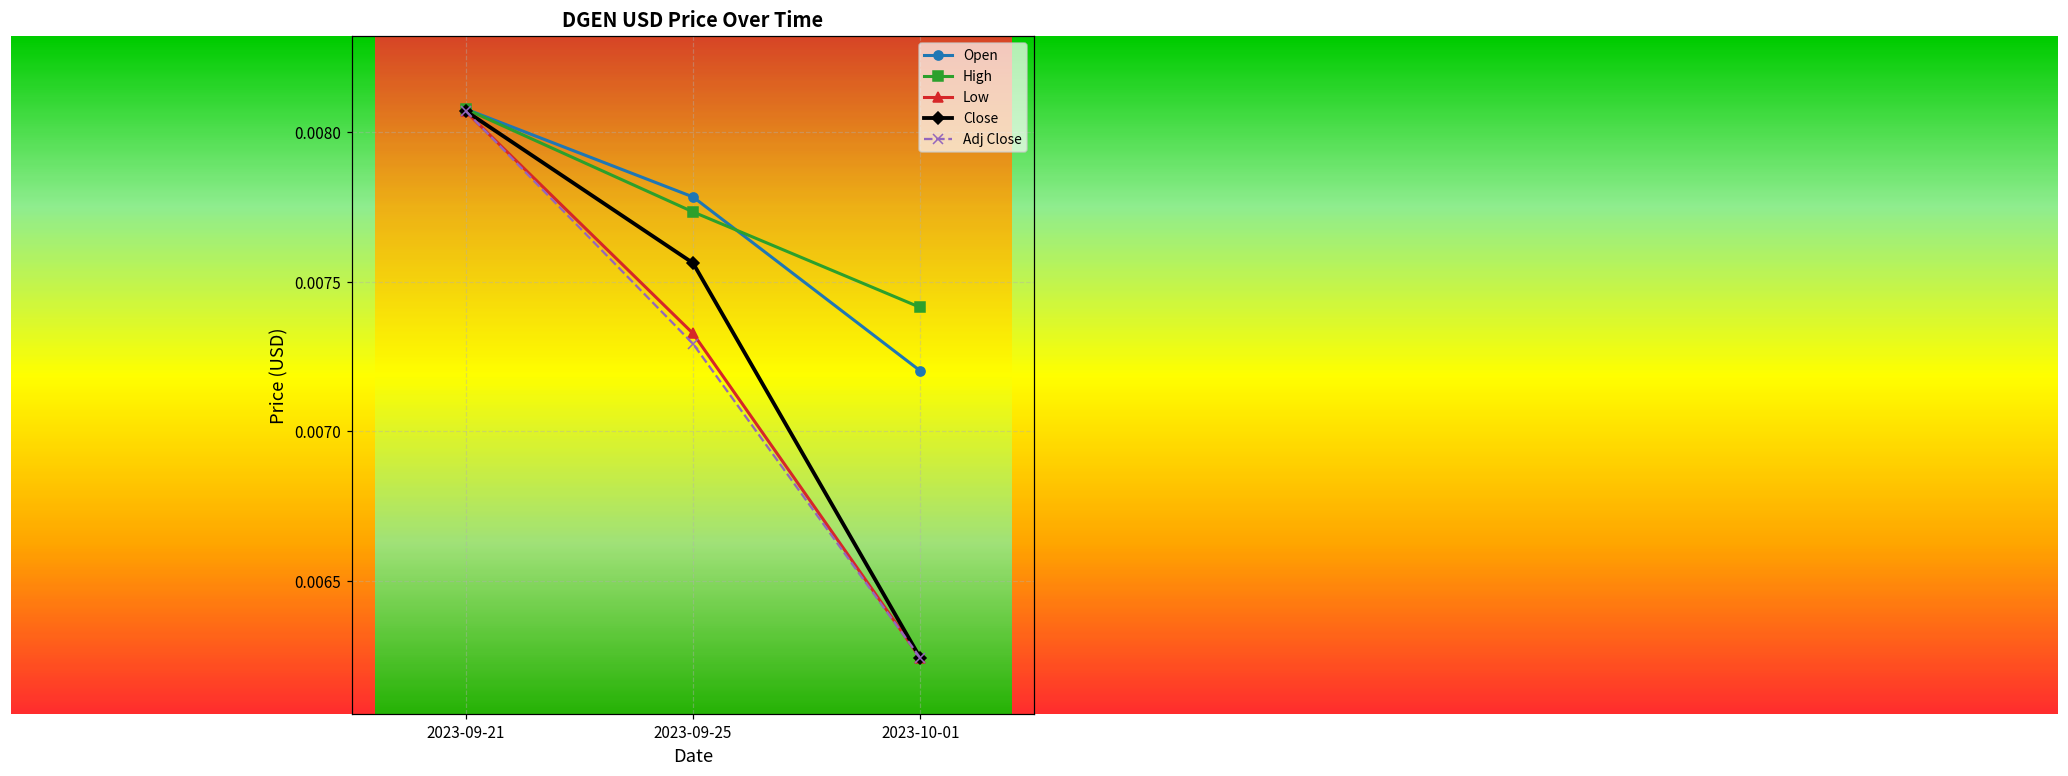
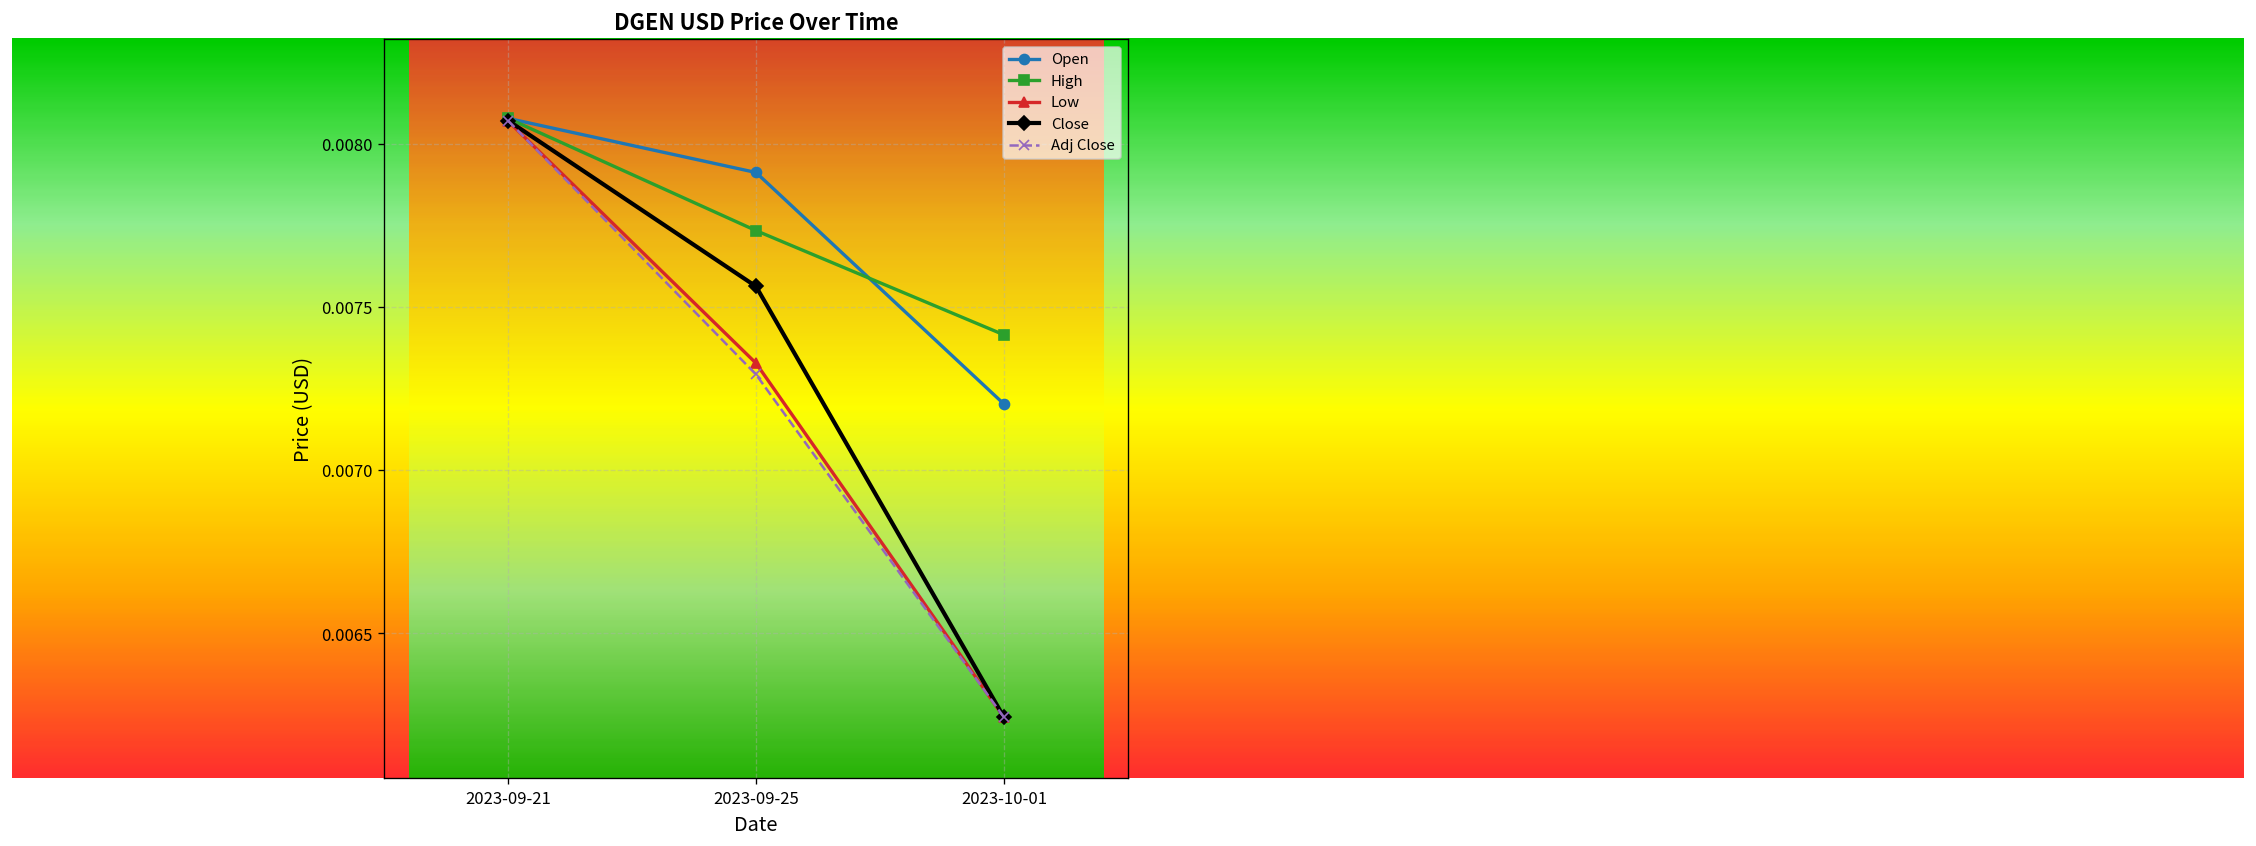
  {
    "Open": {
-     "2023-09-25": 0.00778,
+     "2023-09-25": 0.00791,
      "2023-10-01": 0.00720
    },
    "High": {
      "2023-09-25": 0.00773,
      "2023-10-01": 0.00741
    },
    "Low": {
      "2023-09-25": 0.00733
    },
    "Close": {
      "2023-09-25": 0.00756
    },
    "Adj Close": {
      "2023-09-25": 0.00729
    }
  }
